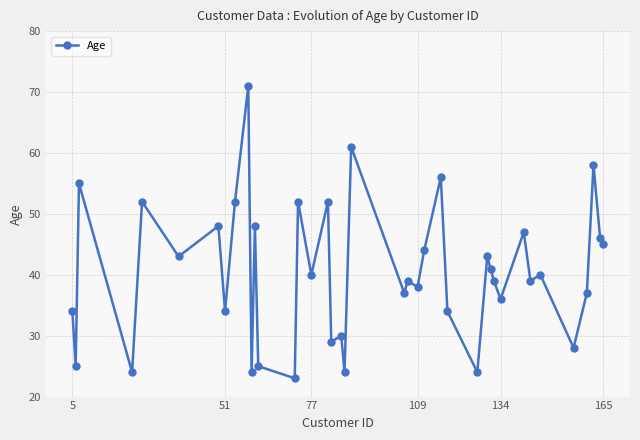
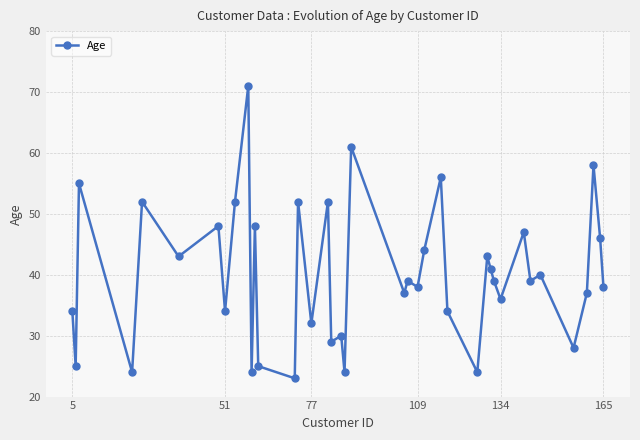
  {
    "5": 34,
    "51": 34,
-   "77": 40,
+   "77": 32,
    "109": 38,
    "134": 36,
-   "165": 45
+   "165": 38
  }
